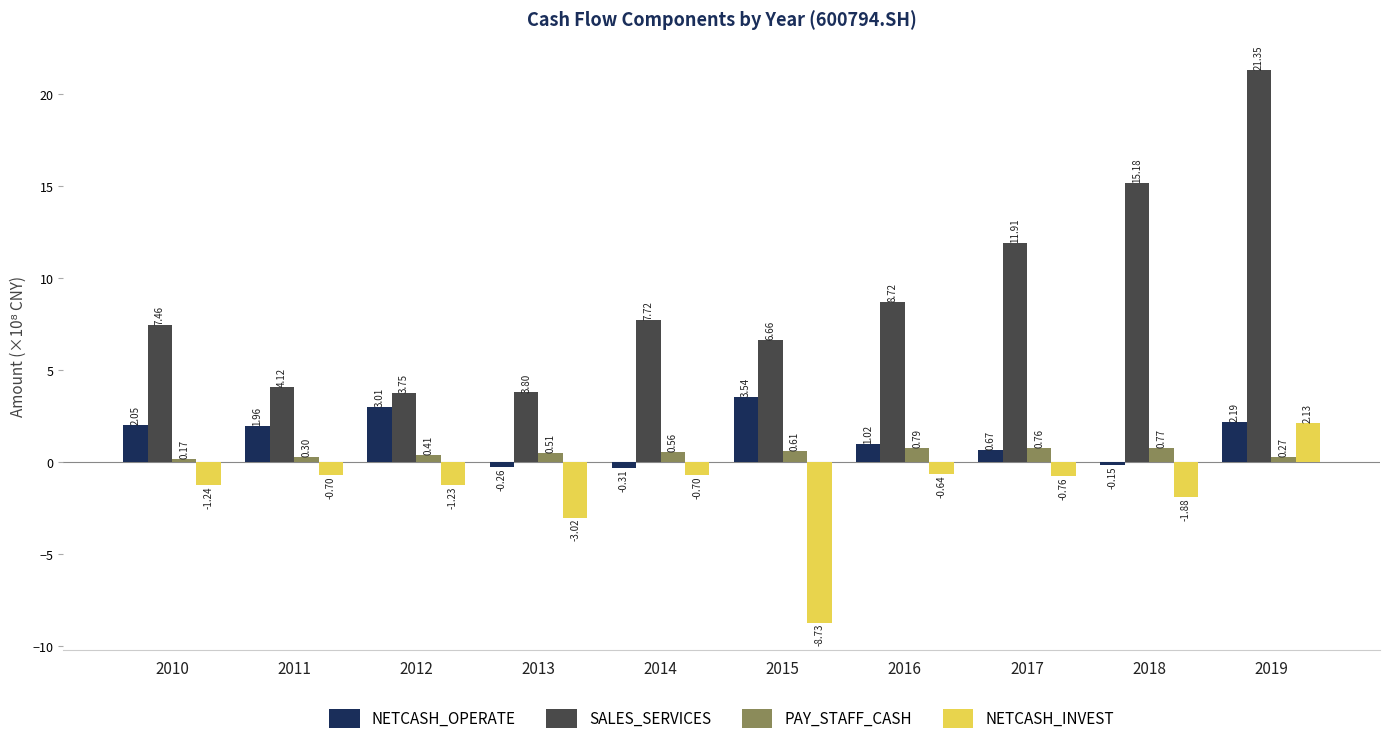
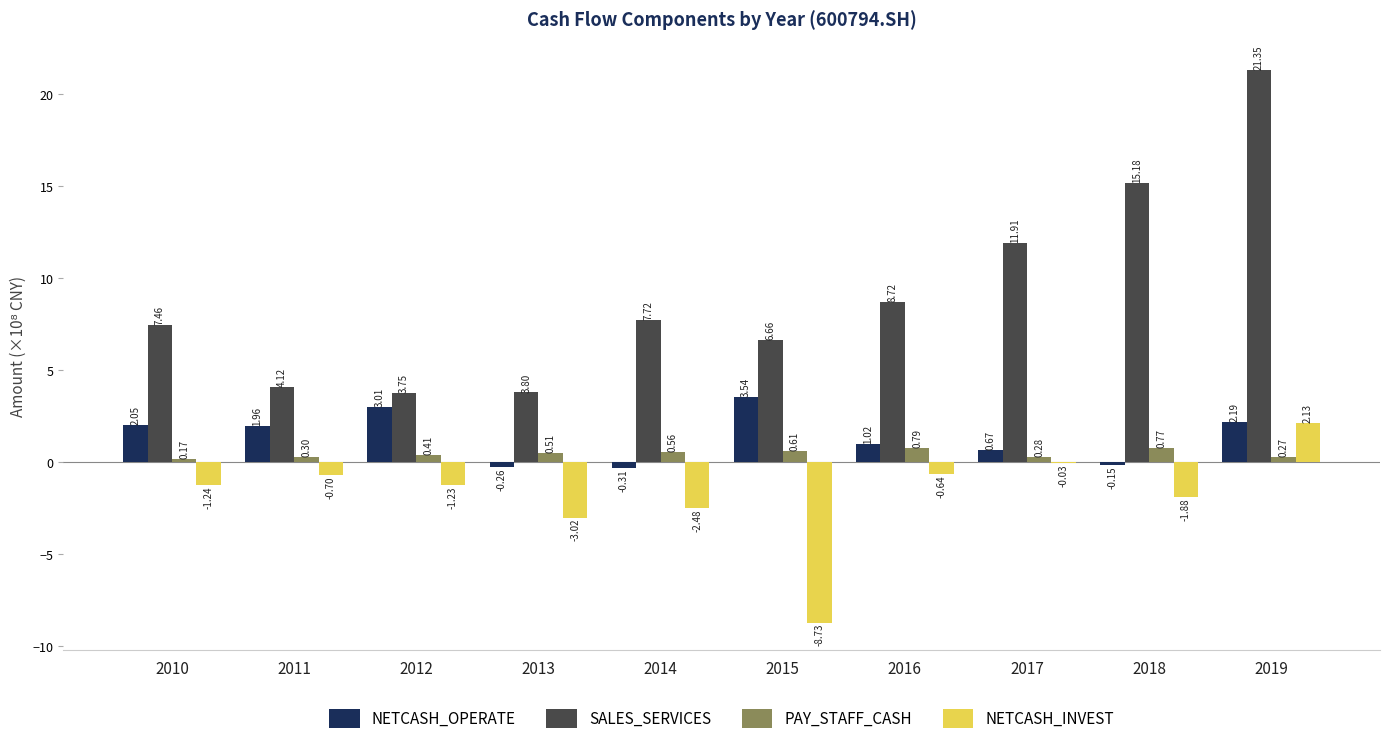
  {
    "PAY_STAFF_CASH": {
      "2010": 0.17,
      "2011": 0.30,
      "2012": 0.41,
      "2013": 0.51,
      "2014": 0.56,
      "2015": 0.61,
      "2016": 0.79,
-     "2017": 0.76,
+     "2017": 0.28,
      "2018": 0.77,
      "2019": 0.27
    },
    "NETCASH_INVEST": {
      "2010": -1.24,
      "2011": -0.70,
      "2012": -1.23,
      "2013": -3.02,
-     "2014": -0.70,
+     "2014": -2.48,
      "2015": -8.73,
      "2016": -0.64,
-     "2017": -0.76,
+     "2017": -0.03,
      "2018": -1.88,
      "2019": 2.13
    }
  }
